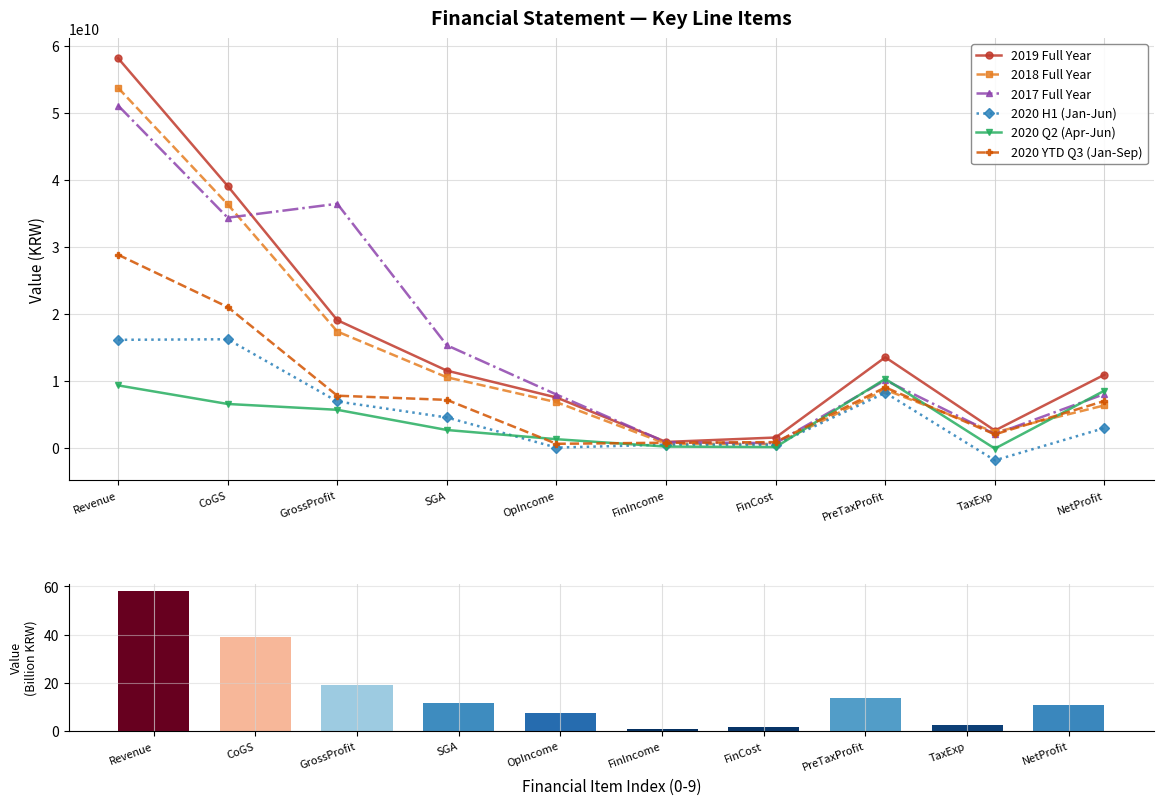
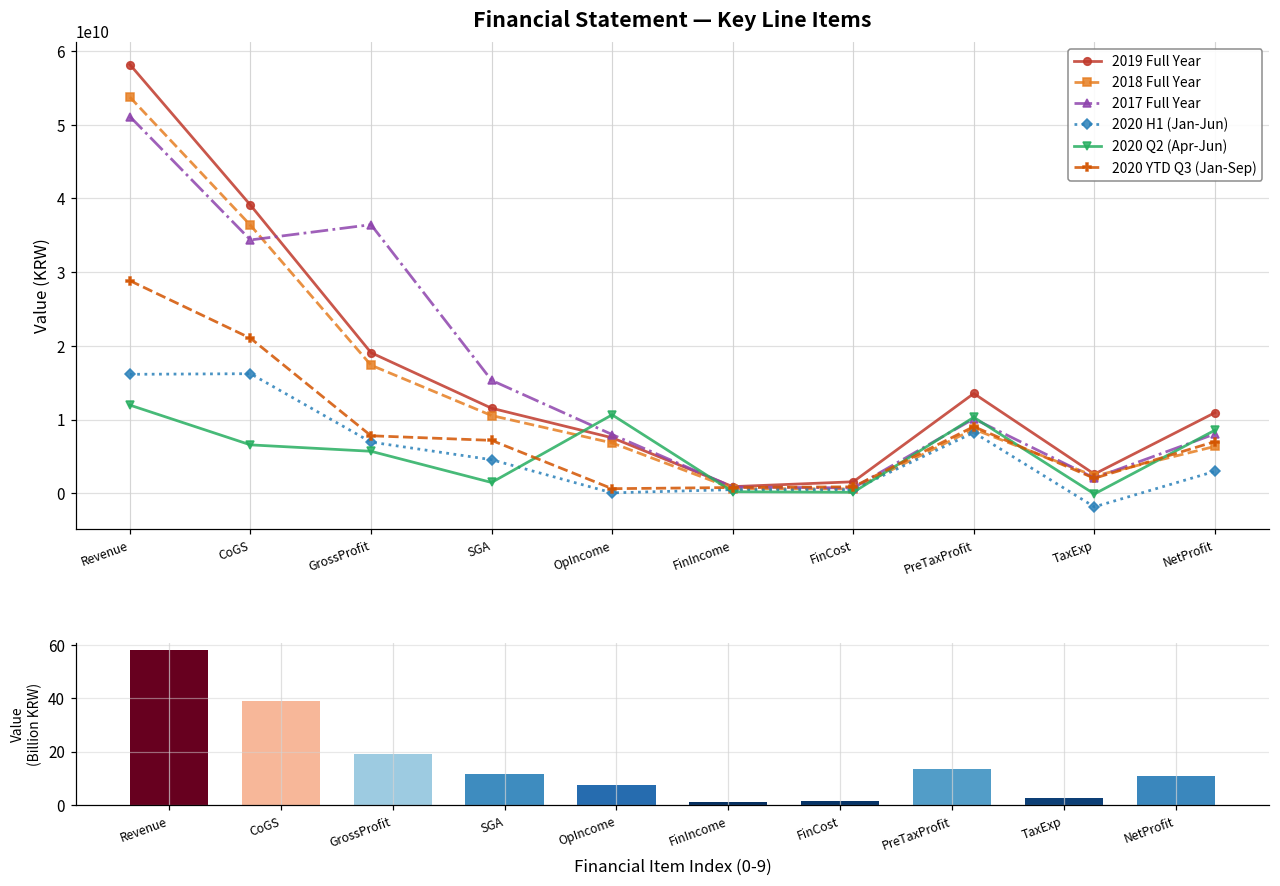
  {
    "Financial Statement — Key Line Items": {
      "2017 Full Year": {
        "Revenue": 51000000000,
        "CoGS": 34000000000,
        "GrossProfit": 36000000000,
        "SGA": 15000000000,
        "OpIncome": 8000000000,
        "NetProfit": 8000000000
      },
      "2020 H1 (Jan-Jun)": {
        "Revenue": 16000000000,
        "CoGS": 16000000000,
        "GrossProfit": 7000000000,
        "SGA": 5000000000,
        "OpIncome": 0,
        "PreTaxProfit": 8000000000,
        "TaxExp": -2000000000,
        "NetProfit": 3000000000
      },
      "2020 Q2 (Apr-Jun)": {
-       "Revenue": 9000000000,
+       "Revenue": 12000000000,
        "CoGS": 7000000000,
        "GrossProfit": 6000000000,
-       "SGA": 3000000000,
-       "OpIncome": 1000000000,
+       "SGA": 1000000000,
+       "OpIncome": 11000000000,
        "TaxExp": 0,
        "NetProfit": 9000000000
      }
    }
  }
